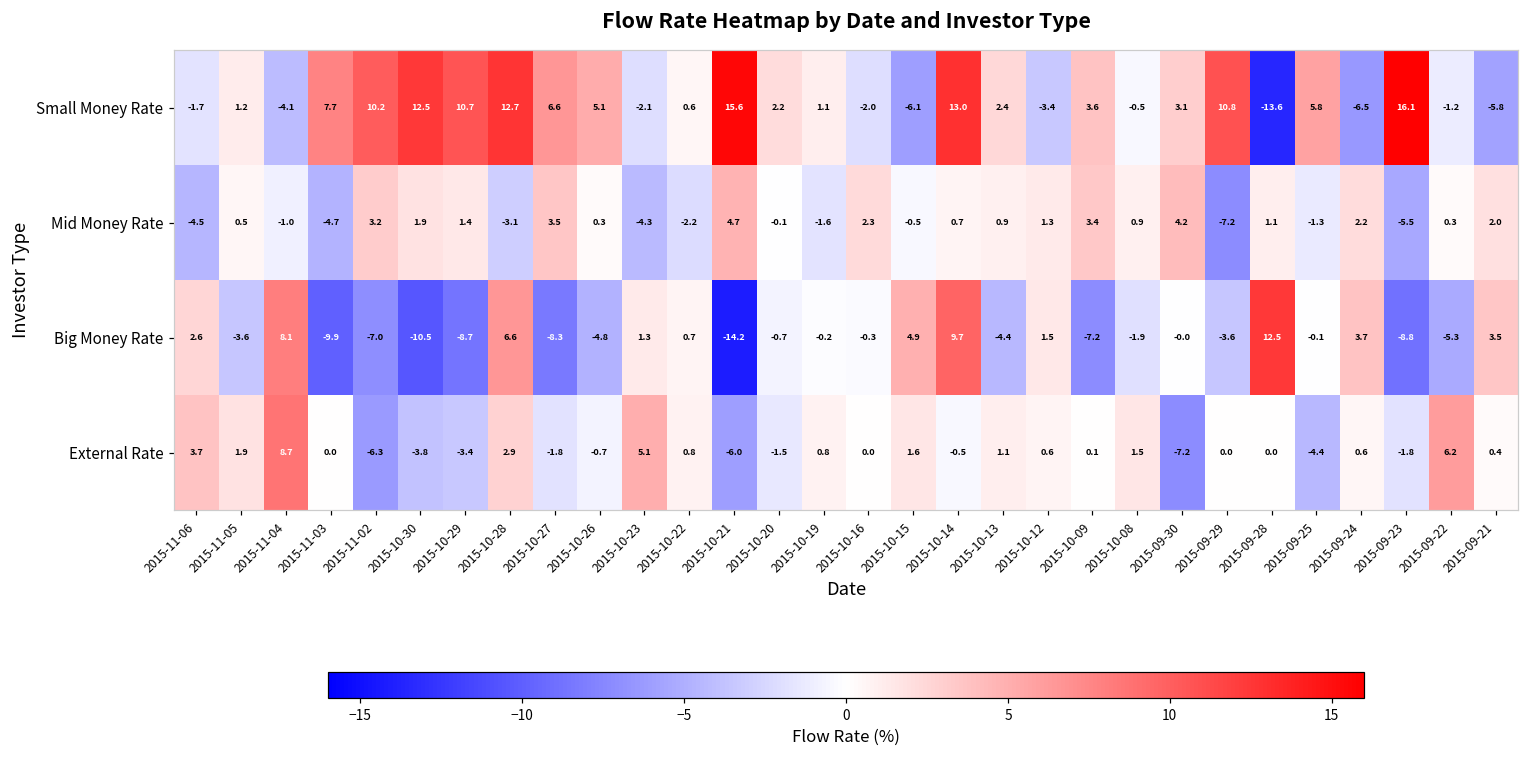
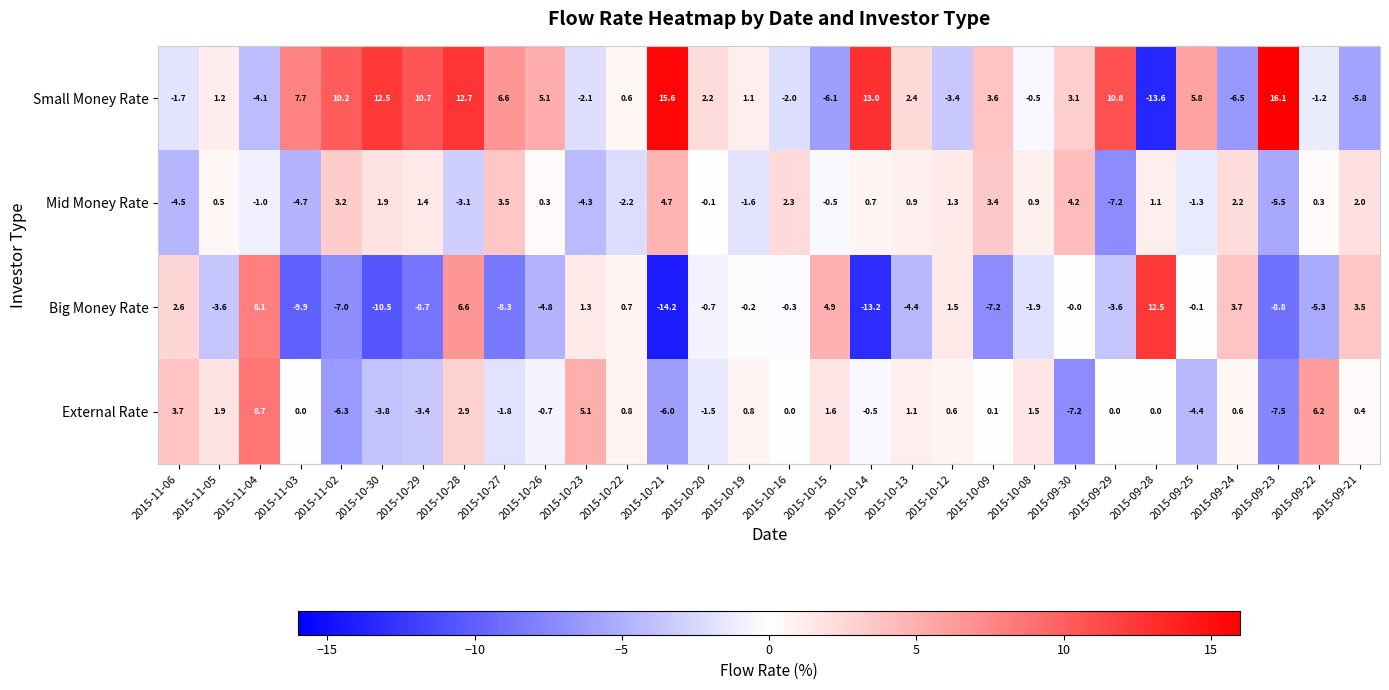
  {
    "Small Money Rate": {
      "2015-11-06": -1.7,
      "2015-11-05": 1.2,
      "2015-11-04": -4.1,
      "2015-11-03": 7.7,
      "2015-11-02": 10.2,
      "2015-10-30": 12.5,
      "2015-10-29": 10.7,
      "2015-10-28": 12.7,
      "2015-10-27": 6.6,
      "2015-10-26": 5.1,
      "2015-10-23": -2.1,
      "2015-10-22": 0.6,
      "2015-10-21": 15.6,
      "2015-10-20": 2.2,
      "2015-10-19": 1.1,
      "2015-10-16": -2.0,
      "2015-10-15": -6.1,
      "2015-10-14": 13.0,
      "2015-10-13": 2.4,
      "2015-10-12": -3.4,
      "2015-10-09": 3.6,
      "2015-10-08": -0.5,
      "2015-09-30": 3.1,
      "2015-09-29": 10.8,
      "2015-09-28": -13.6,
      "2015-09-25": 5.8,
      "2015-09-24": -6.5,
      "2015-09-23": 16.1,
      "2015-09-22": -1.2,
      "2015-09-21": -5.8
    },
    "Mid Money Rate": {
      "2015-11-06": -4.5,
      "2015-11-05": 0.5,
      "2015-11-04": -1.0,
      "2015-11-03": -4.7,
      "2015-11-02": 3.2,
      "2015-10-30": 1.9,
      "2015-10-29": 1.4,
      "2015-10-28": -3.1,
      "2015-10-27": 3.5,
      "2015-10-26": 0.3,
      "2015-10-23": -4.3,
      "2015-10-22": -2.2,
      "2015-10-21": 4.7,
      "2015-10-20": -0.1,
      "2015-10-19": -1.6,
      "2015-10-16": 2.3,
      "2015-10-15": -0.5,
      "2015-10-14": 0.7,
      "2015-10-13": 0.9,
      "2015-10-12": 1.3,
      "2015-10-09": 3.4,
      "2015-10-08": 0.9,
      "2015-09-30": 4.2,
      "2015-09-29": -7.2,
      "2015-09-28": 1.1,
      "2015-09-25": -1.3,
      "2015-09-24": 2.2,
      "2015-09-23": -5.5,
      "2015-09-22": 0.3,
      "2015-09-21": 2.0
    },
    "Big Money Rate": {
      "2015-11-06": 2.6,
      "2015-11-05": -3.6,
      "2015-11-04": 8.1,
      "2015-11-03": -9.9,
      "2015-11-02": -7.0,
      "2015-10-30": -10.5,
      "2015-10-29": -8.7,
      "2015-10-28": 6.6,
      "2015-10-27": -8.3,
      "2015-10-26": -4.8,
      "2015-10-23": 1.3,
      "2015-10-22": 0.7,
      "2015-10-21": -14.2,
      "2015-10-20": -0.7,
      "2015-10-19": -0.2,
      "2015-10-16": -0.3,
      "2015-10-15": 4.9,
-     "2015-10-14": 9.7,
+     "2015-10-14": -13.2,
      "2015-10-13": -4.4,
      "2015-10-12": 1.5,
      "2015-10-09": -7.2,
      "2015-10-08": -1.9,
      "2015-09-30": -0.0,
      "2015-09-29": -3.6,
      "2015-09-28": 12.5,
      "2015-09-25": -0.1,
      "2015-09-24": 3.7,
      "2015-09-23": -8.8,
      "2015-09-22": -5.3,
      "2015-09-21": 3.5
    },
    "External Rate": {
      "2015-11-06": 3.7,
      "2015-11-05": 1.9,
      "2015-11-04": 8.7,
      "2015-11-03": 0.0,
      "2015-11-02": -6.3,
      "2015-10-30": -3.8,
      "2015-10-29": -3.4,
      "2015-10-28": 2.9,
      "2015-10-27": -1.8,
      "2015-10-26": -0.7,
      "2015-10-23": 5.1,
      "2015-10-22": 0.8,
      "2015-10-21": -6.0,
      "2015-10-20": -1.5,
      "2015-10-19": 0.8,
      "2015-10-16": 0.0,
      "2015-10-15": 1.6,
      "2015-10-14": -0.5,
      "2015-10-13": 1.1,
      "2015-10-12": 0.6,
      "2015-10-09": 0.1,
      "2015-10-08": 1.5,
      "2015-09-30": -7.2,
      "2015-09-29": 0.0,
      "2015-09-28": 0.0,
      "2015-09-25": -4.4,
      "2015-09-24": 0.6,
-     "2015-09-23": -1.8,
+     "2015-09-23": -7.5,
      "2015-09-22": 6.2,
      "2015-09-21": 0.4
    }
  }
